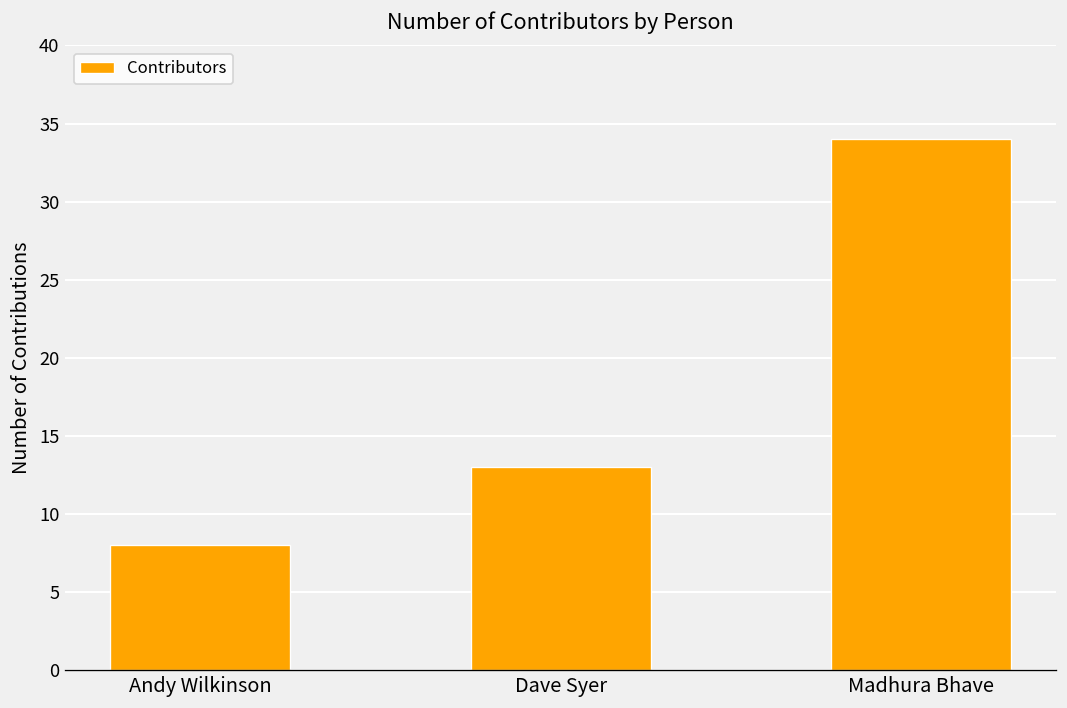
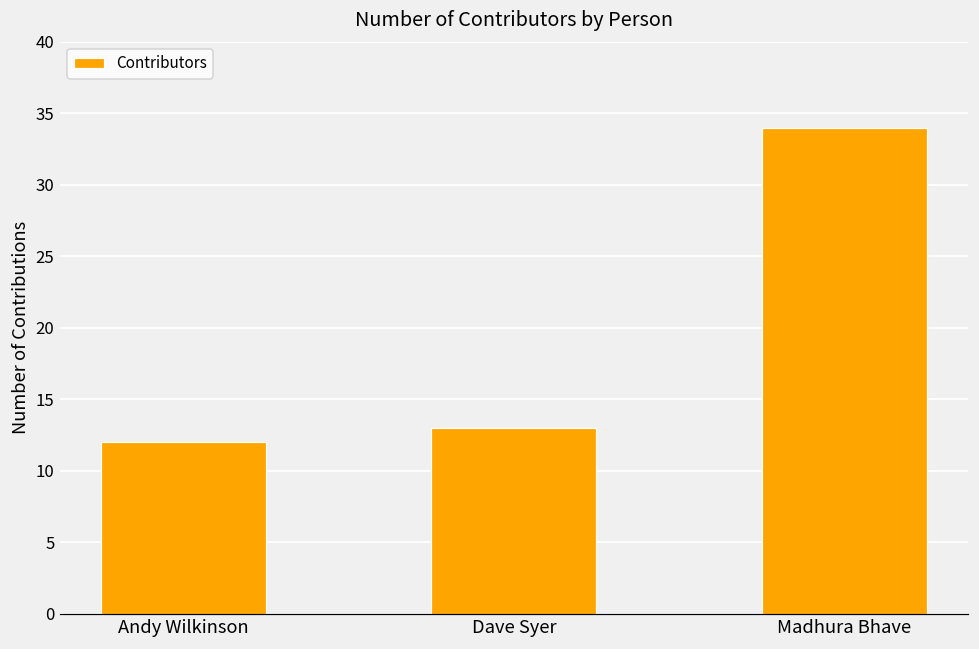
  {
-   "Andy Wilkinson": 8,
+   "Andy Wilkinson": 12,
    "Dave Syer": 13,
    "Madhura Bhave": 34
  }
